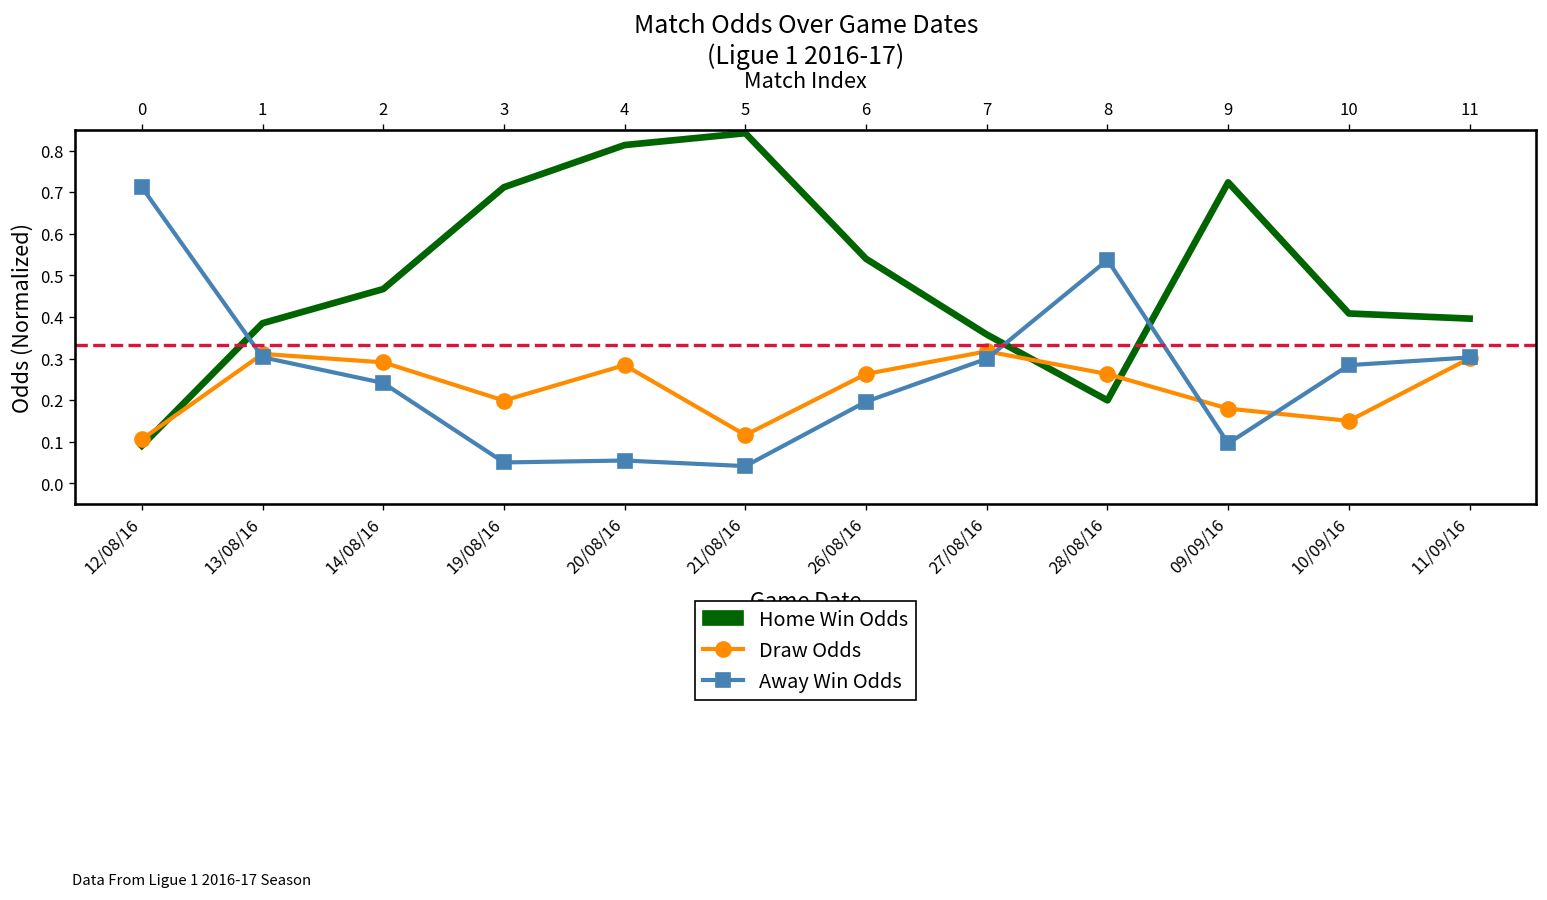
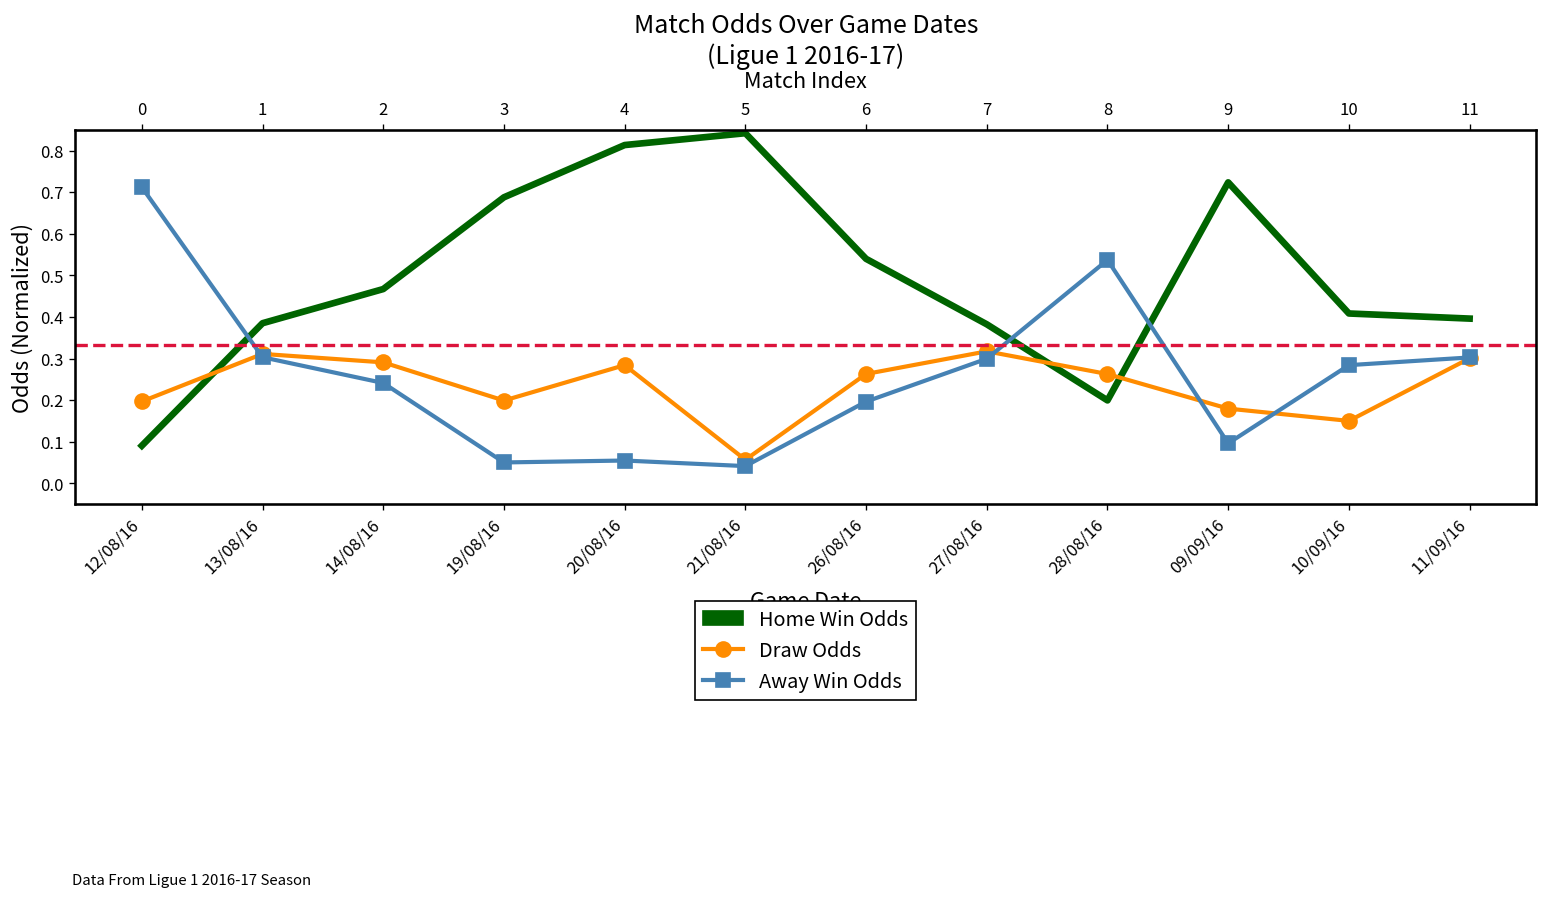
  {
    "Home Win Odds": {
      "12/08/16": 0.09,
      "13/08/16": 0.39,
      "14/08/16": 0.47,
-     "19/08/16": 0.71,
+     "19/08/16": 0.69,
      "20/08/16": 0.81,
      "21/08/16": 0.84,
      "26/08/16": 0.54,
-     "27/08/16": 0.36,
+     "27/08/16": 0.38,
      "28/08/16": 0.20,
      "09/09/16": 0.72,
      "10/09/16": 0.41,
      "11/09/16": 0.40
    },
    "Draw Odds": {
-     "12/08/16": 0.11,
+     "12/08/16": 0.20,
      "13/08/16": 0.31,
      "14/08/16": 0.29,
      "19/08/16": 0.20,
      "20/08/16": 0.28,
-     "21/08/16": 0.12,
+     "21/08/16": 0.06,
      "26/08/16": 0.26,
      "27/08/16": 0.32,
      "28/08/16": 0.26,
      "09/09/16": 0.18,
      "10/09/16": 0.15
    },
    "Away Win Odds": {
      "12/08/16": 0.71,
      "13/08/16": 0.30,
      "14/08/16": 0.24,
      "19/08/16": 0.05,
      "20/08/16": 0.06,
      "21/08/16": 0.04,
      "26/08/16": 0.20,
      "27/08/16": 0.30,
      "28/08/16": 0.54,
      "09/09/16": 0.10,
      "10/09/16": 0.28
    }
  }
